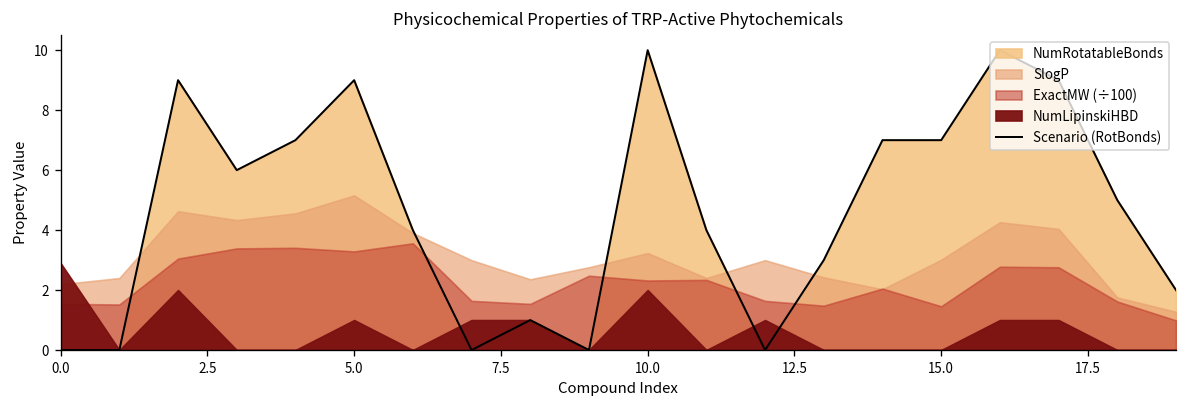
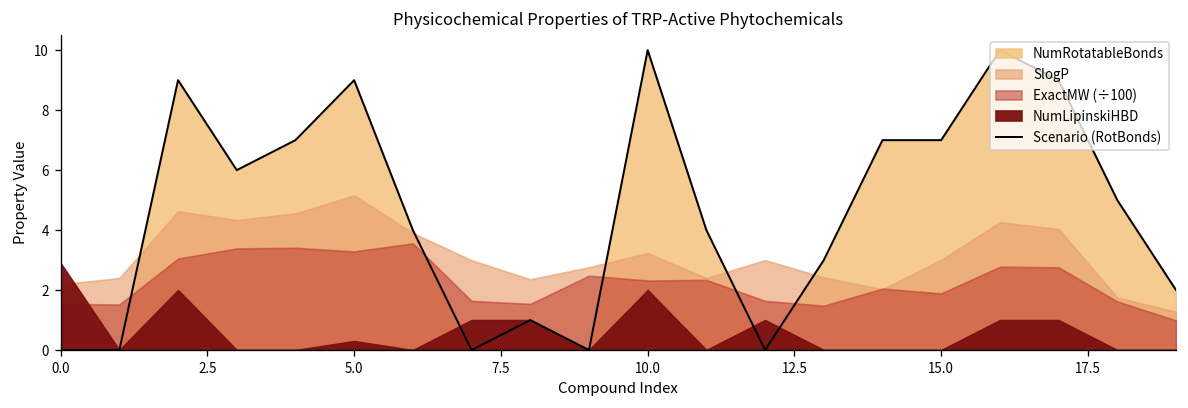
  {
    "ExactMW (÷100)": {
      "0.0": 1.5,
      "5.0": 3.3,
      "10.0": 2.3,
-     "15.0": 1.5
+     "15.0": 1.9
    },
    "NumLipinskiHBD": {
      "0.0": 2.9,
-     "5.0": 1.0,
+     "5.0": 0.3,
      "10.0": 2.0,
      "15.0": 0.0
    }
  }
